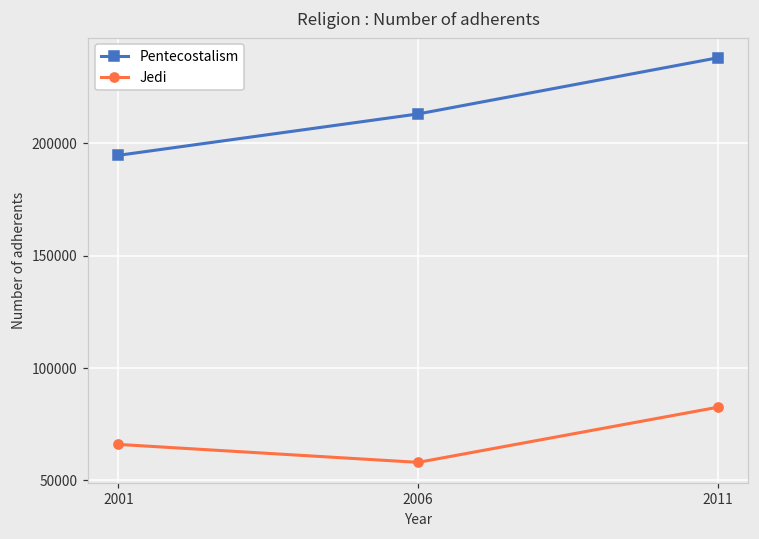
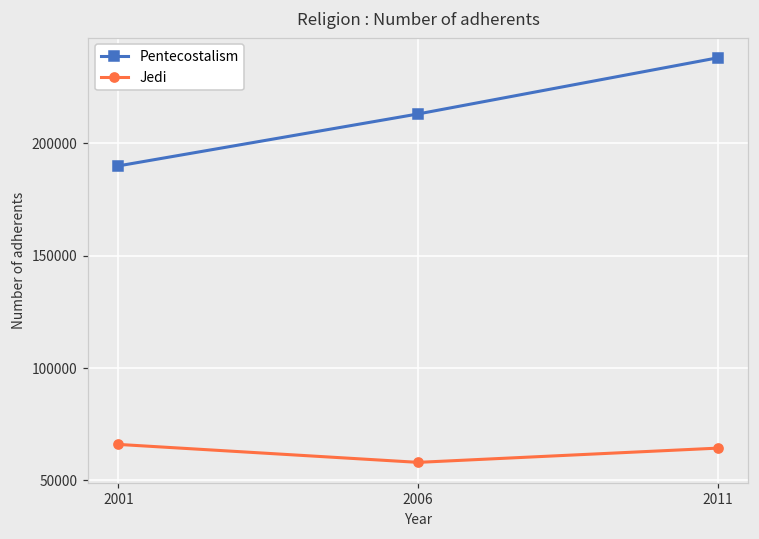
  {
    "Pentecostalism": {
-     "2001": 195000,
+     "2001": 190000,
      "2006": 213000,
      "2011": 238000
    },
    "Jedi": {
      "2001": 66000,
      "2006": 58000,
-     "2011": 83000
+     "2011": 64000
    }
  }
